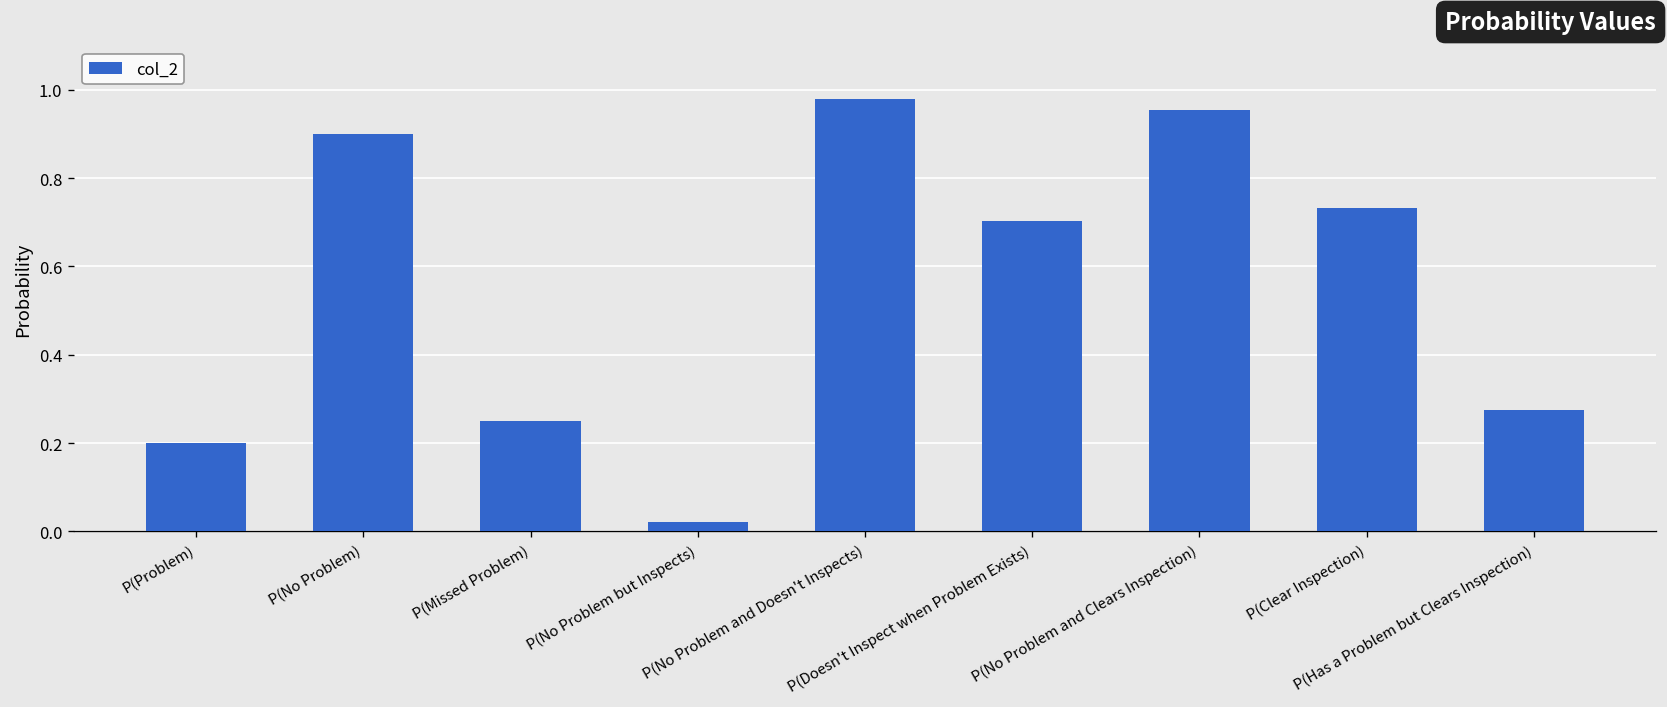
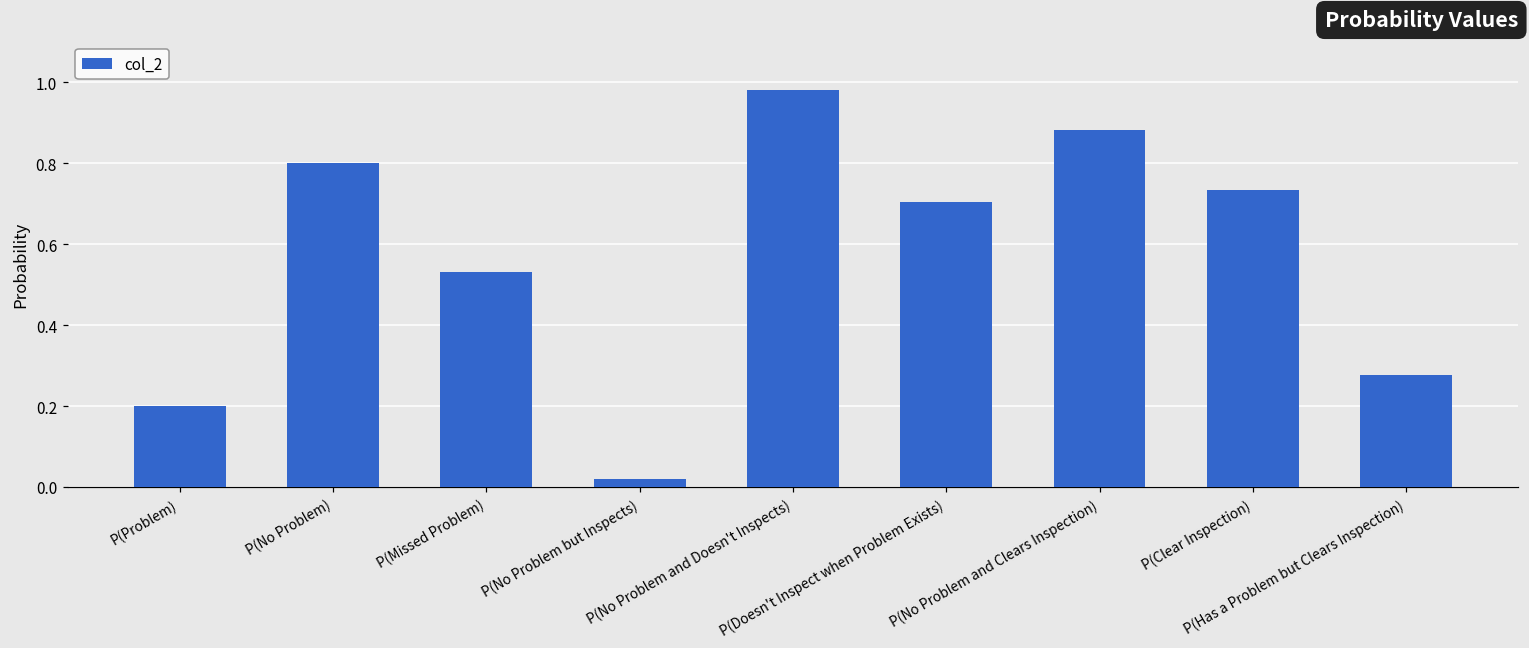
  {
    "P(Problem)": 0.20,
-   "P(No Problem)": 0.9,
-   "P(Missed Problem)": 0.25,
+   "P(No Problem)": 0.8,
+   "P(Missed Problem)": 0.53,
    "P(No Problem but Inspects)": 0.02,
    "P(No Problem and Doesn't Inspects)": 0.98,
    "P(Doesn't Inspect when Problem Exists)": 0.70,
-   "P(No Problem and Clears Inspection)": 0.95,
+   "P(No Problem and Clears Inspection)": 0.88,
    "P(Clear Inspection)": 0.73,
    "P(Has a Problem but Clears Inspection)": 0.28
  }
